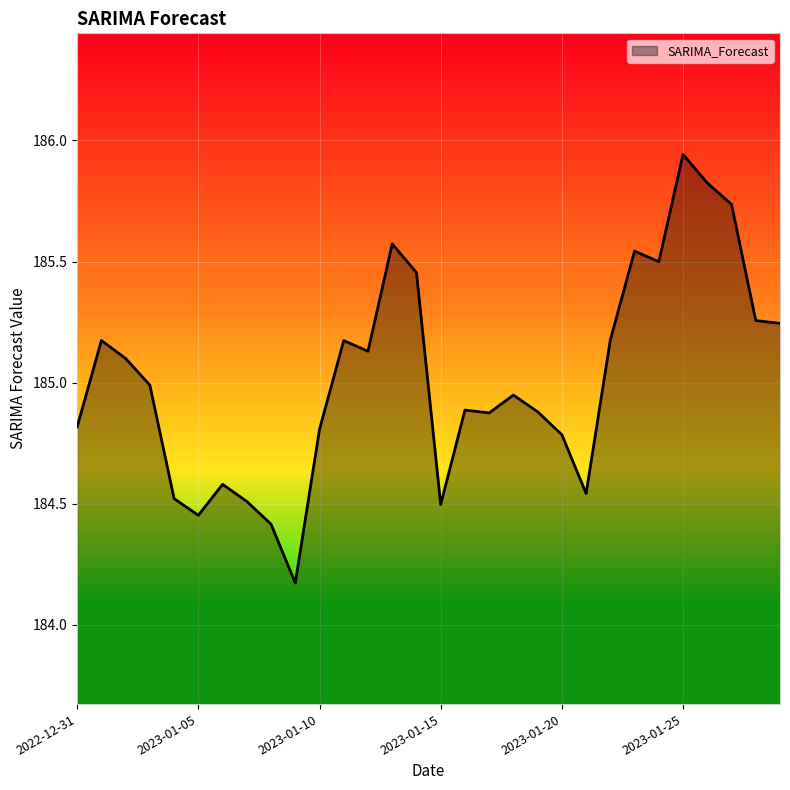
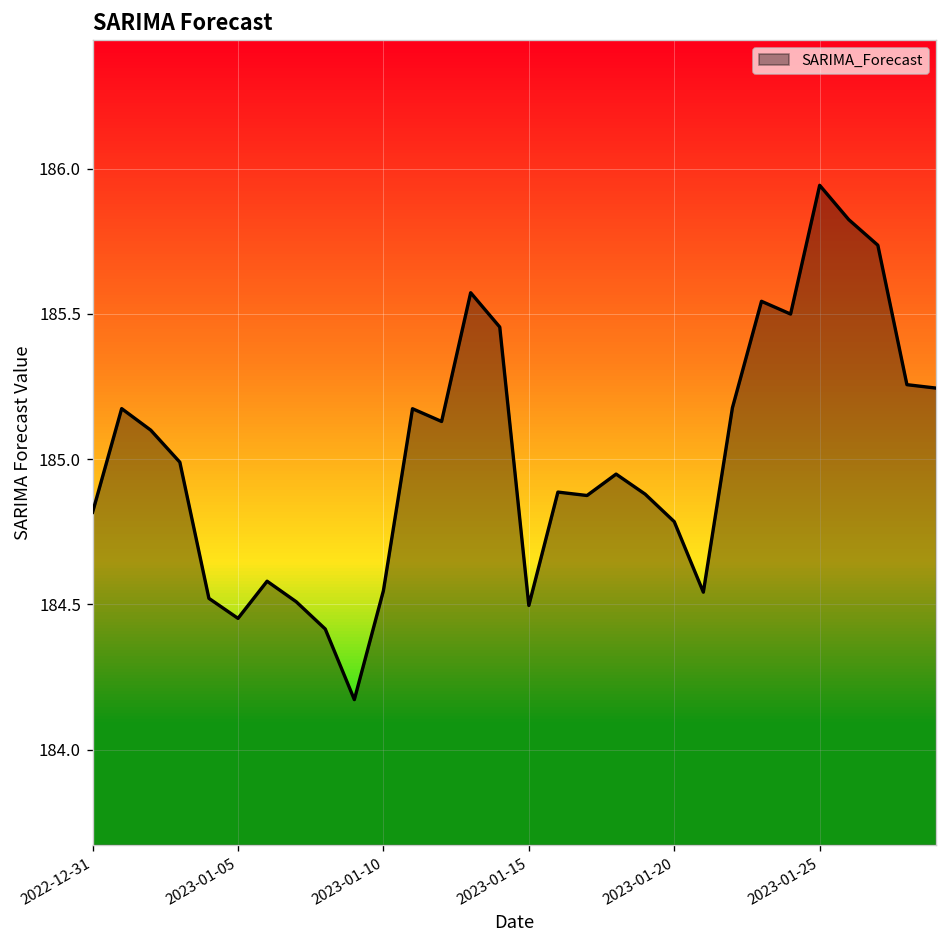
  {
    "2022-12-31": 184.82,
    "2023-01-05": 184.45,
-   "2023-01-10": 184.81,
+   "2023-01-10": 184.55,
    "2023-01-15": 184.50,
    "2023-01-20": 184.78,
    "2023-01-25": 185.94
  }
